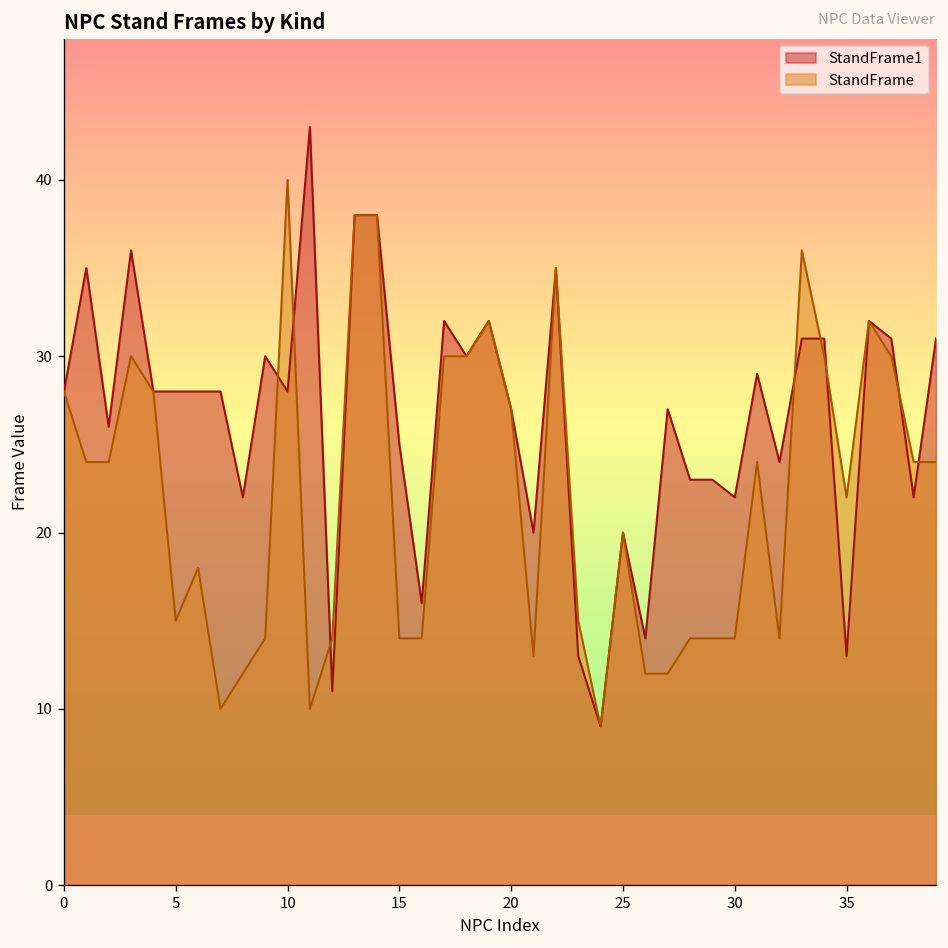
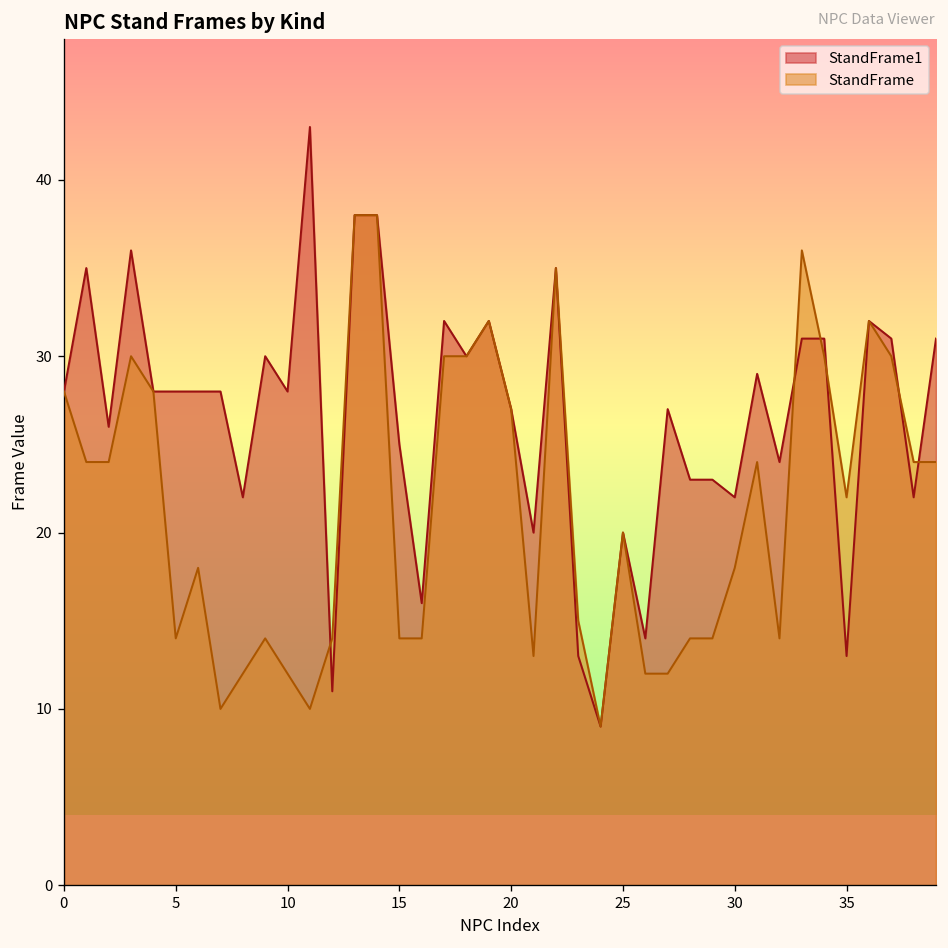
  {
    "StandFrame1": {
      "5": 28,
      "10": 28,
      "15": 25,
      "30": 22,
      "35": 13
    },
    "StandFrame": {
-     "5": 15,
-     "10": 40,
+     "5": 14,
+     "10": 12,
      "15": 14,
-     "30": 14,
+     "30": 18,
      "35": 22
    }
  }
